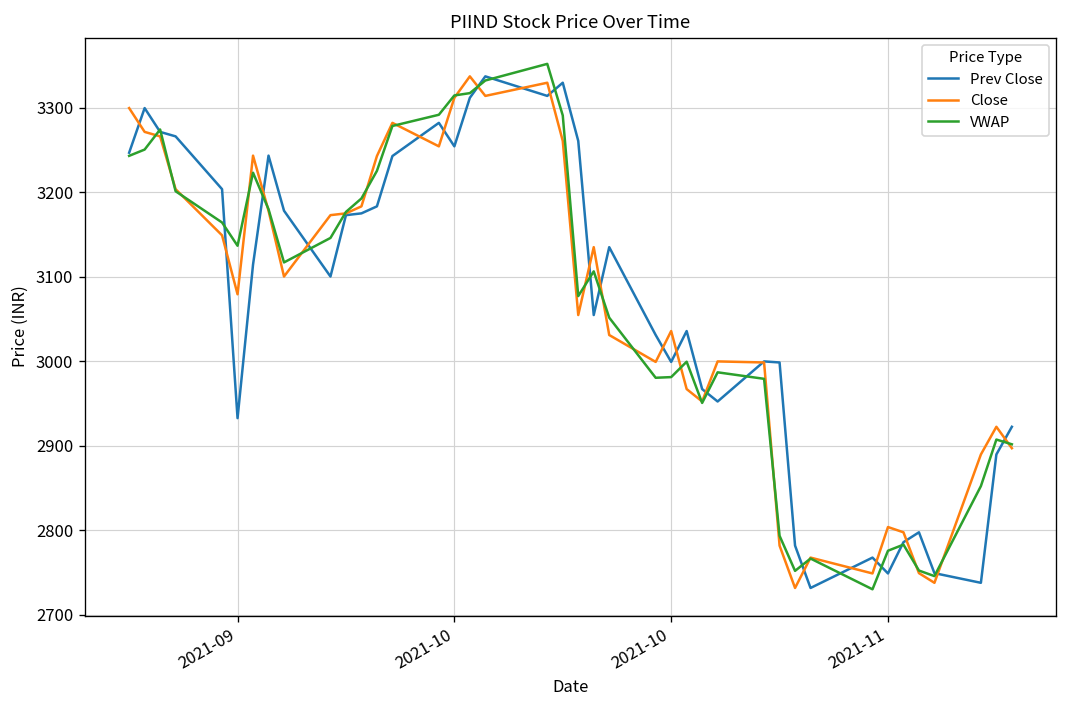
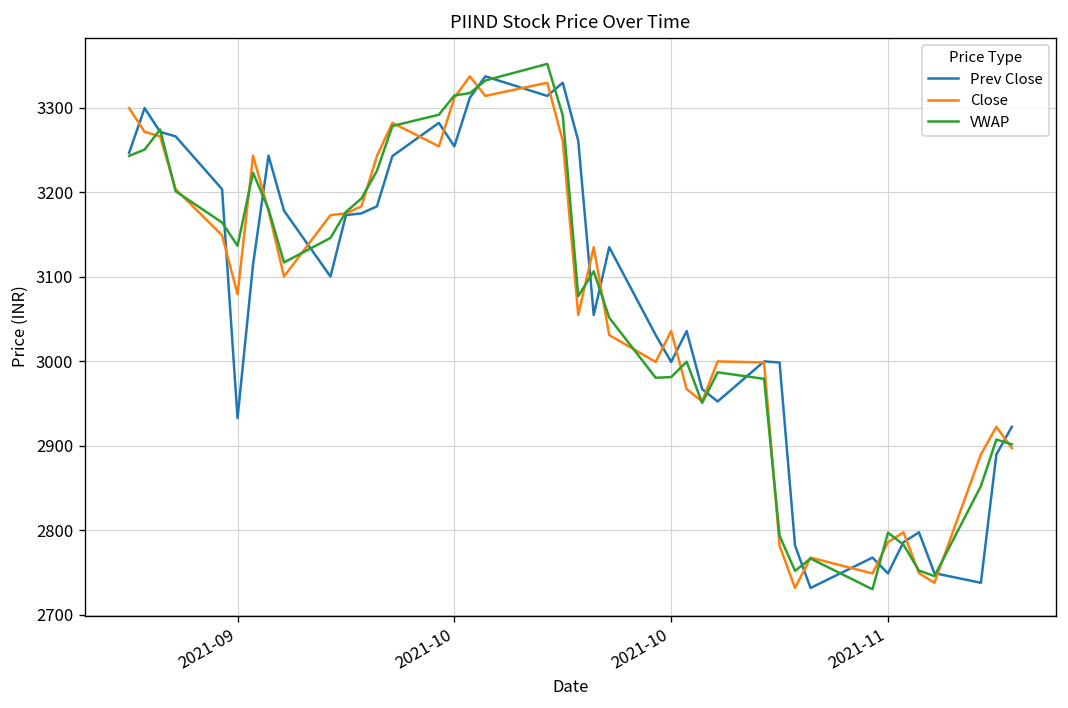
  {
    "Prev Close": {
      "2021-09": 2930,
      "2021-11": 2750
    },
    "Close": {
      "2021-09": 3080,
-     "2021-11": 2800
+     "2021-11": 2790
    },
    "VWAP": {
      "2021-09": 3140,
-     "2021-11": 2780
+     "2021-11": 2800
    }
  }
